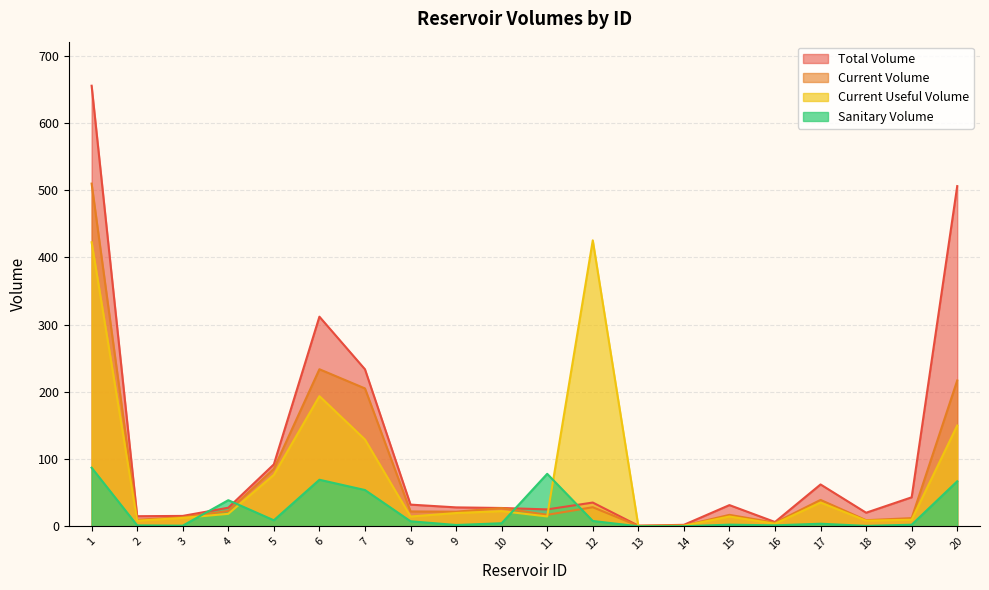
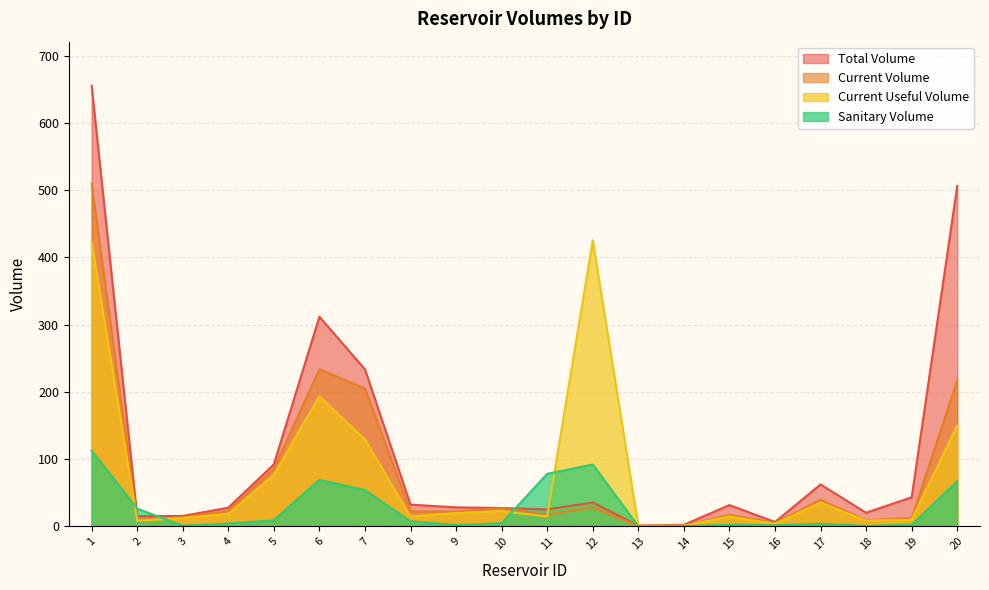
  {
    "Current Useful Volume": {
      "1": 420,
      "4": 20,
      "5": 80,
      "6": 190,
      "7": 130,
      "8": 10,
      "10": 20,
      "12": 430,
      "17": 40,
      "20": 150
    },
    "Sanitary Volume": {
-     "1": 90,
-     "2": 0,
+     "1": 110,
+     "2": 30,
      "3": 0,
-     "4": 40,
+     "4": 0,
      "5": 10,
      "6": 70,
      "7": 50,
      "8": 10,
      "9": 0,
      "10": 0,
      "11": 80,
-     "12": 10,
+     "12": 90,
      "15": 0,
      "17": 0,
      "18": 0,
      "19": 0,
      "20": 70
    }
  }
